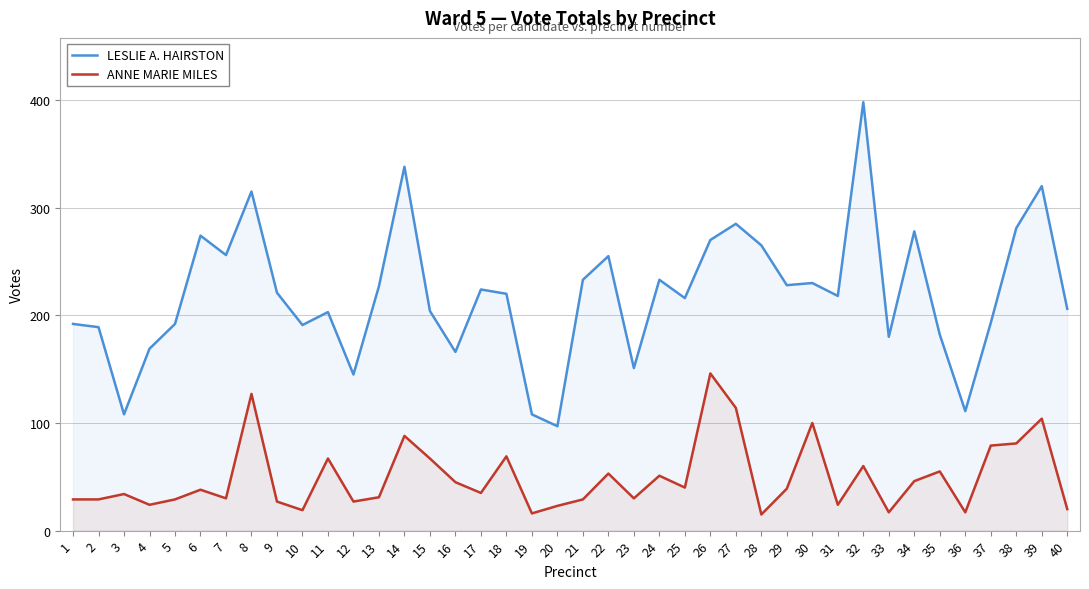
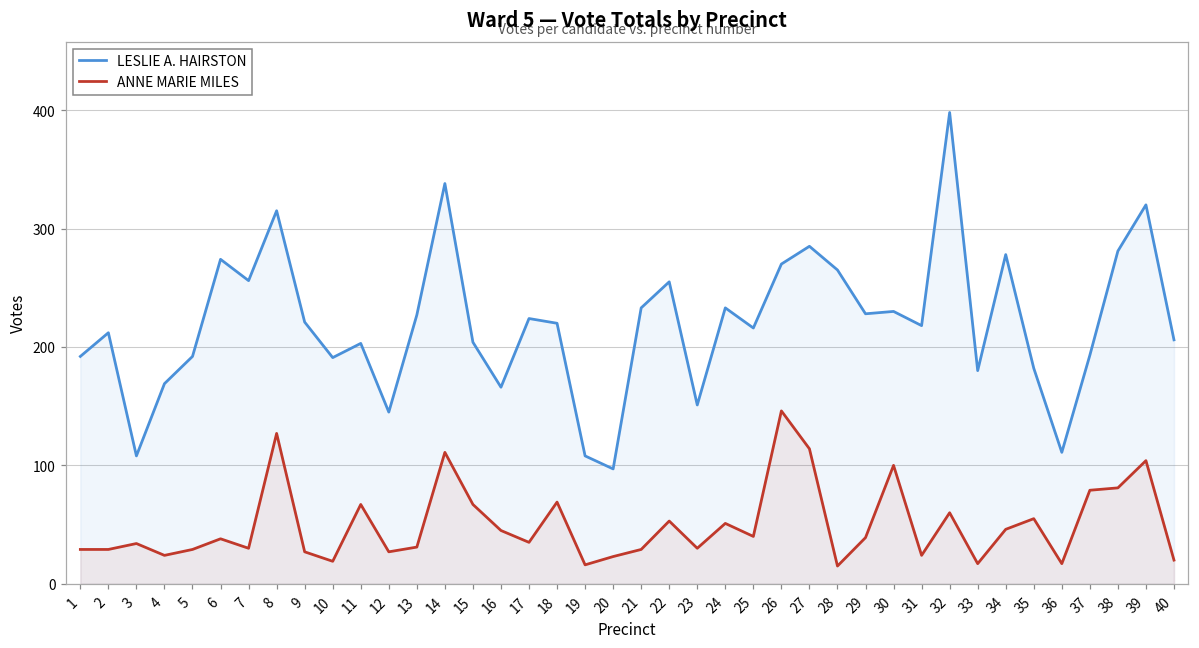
  {
    "LESLIE A. HAIRSTON": {
      "1": 192,
-     "2": 189,
+     "2": 212,
      "3": 108,
      "4": 169,
      "5": 192,
      "6": 274,
      "7": 256,
      "8": 315,
      "9": 221,
      "10": 191,
      "11": 203,
      "12": 145,
      "13": 227,
      "14": 338,
      "15": 204,
      "16": 166,
      "17": 224,
      "18": 220,
      "19": 108,
      "20": 97,
      "21": 233,
      "22": 255,
      "23": 151,
      "24": 233,
      "25": 216,
      "26": 270,
      "27": 285,
      "28": 265,
      "29": 228,
      "30": 230,
      "31": 218,
      "32": 398,
      "33": 180,
      "34": 278,
      "35": 182,
      "36": 111,
      "37": 193,
      "38": 281,
      "39": 320,
      "40": 206
    },
    "ANNE MARIE MILES": {
      "1": 29,
      "2": 29,
      "3": 34,
      "4": 24,
      "5": 29,
      "6": 38,
      "7": 30,
      "8": 127,
      "9": 27,
      "10": 19,
      "11": 67,
      "12": 27,
      "13": 31,
-     "14": 88,
+     "14": 111,
      "15": 67,
      "16": 45,
      "17": 35,
      "18": 69,
      "19": 16,
      "20": 23,
      "21": 29,
      "22": 53,
      "23": 30,
      "24": 51,
      "25": 40,
      "26": 146,
      "27": 114,
      "28": 15,
      "29": 39,
      "30": 100,
      "31": 24,
      "32": 60,
      "33": 17,
      "34": 46,
      "35": 55,
      "36": 17,
      "37": 79,
      "38": 81,
      "39": 104,
      "40": 20
    }
  }
